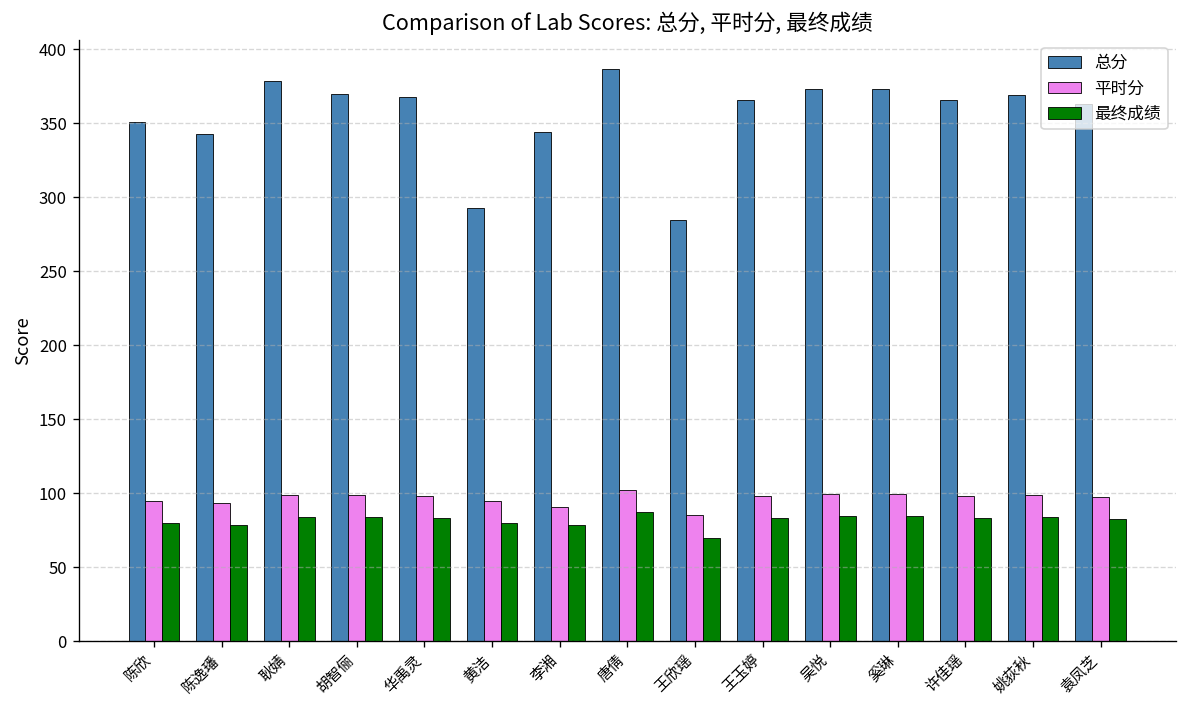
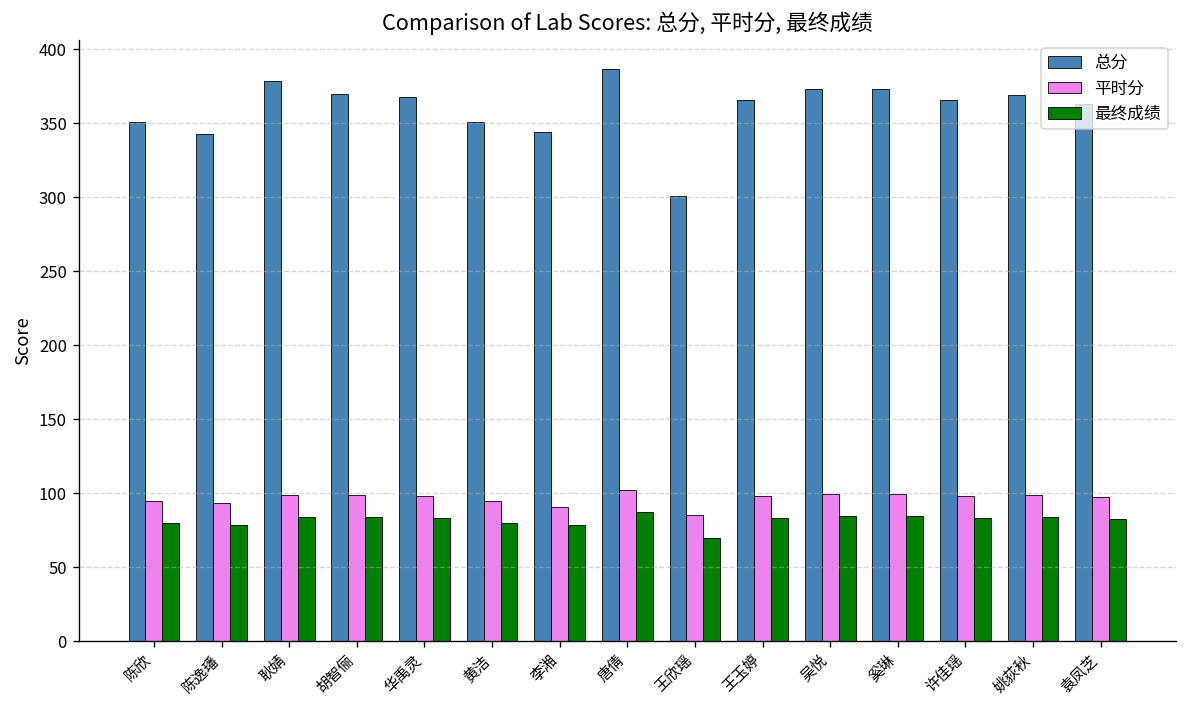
  {
    "总分": {
      "陈欣": 351,
      "陈逸璠": 343,
      "耿婧": 379,
      "胡智俪": 370,
      "华禹灵": 368,
-     "黄洁": 293,
+     "黄洁": 351,
      "李湘": 344,
      "唐倩": 387,
-     "王欣瑶": 285,
+     "王欣瑶": 301,
      "王玉婷": 366,
      "吴悦": 373,
      "奚琳": 373,
      "许佳瑶": 366,
      "姚荻秋": 369
    },
    "平时分": {
      "陈欣": 95,
      "陈逸璠": 94,
      "耿婧": 99,
      "胡智俪": 99,
      "华禹灵": 99,
      "黄洁": 95,
      "李湘": 91,
      "唐倩": 102,
      "王欣瑶": 85,
      "王玉婷": 98,
      "吴悦": 100,
      "奚琳": 100,
      "许佳瑶": 98,
      "姚荻秋": 99,
      "袁凤芝": 98
    },
    "最终成绩": {
      "陈欣": 80,
      "陈逸璠": 79,
      "耿婧": 84,
      "胡智俪": 84,
      "华禹灵": 84,
      "黄洁": 80,
      "李湘": 79,
      "唐倩": 87,
      "王欣瑶": 70,
      "王玉婷": 83,
      "吴悦": 85,
      "奚琳": 85,
      "许佳瑶": 83,
      "姚荻秋": 84,
      "袁凤芝": 83
    }
  }
